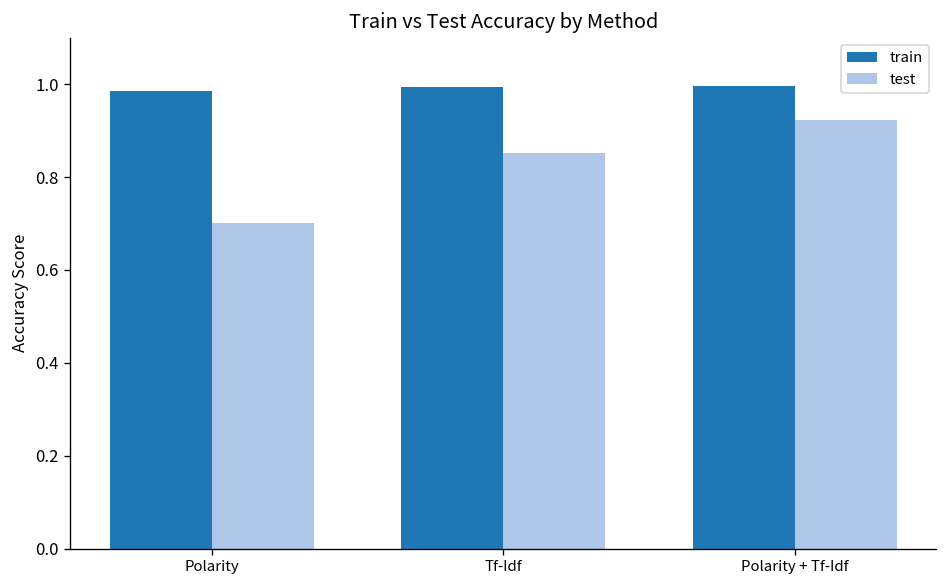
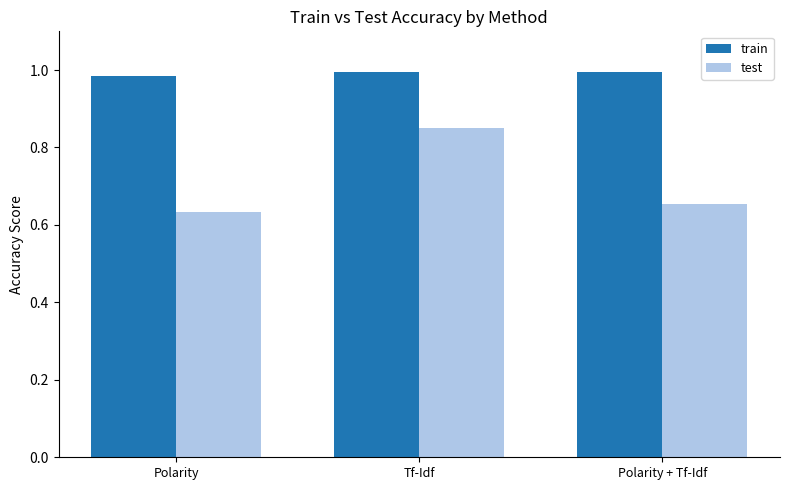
  {
    "train": {
      "Polarity": 0.98,
      "Tf-Idf": 0.99,
      "Polarity + Tf-Idf": 1.00
    },
    "test": {
-     "Polarity": 0.70,
+     "Polarity": 0.63,
      "Tf-Idf": 0.85,
-     "Polarity + Tf-Idf": 0.92
+     "Polarity + Tf-Idf": 0.66
    }
  }
